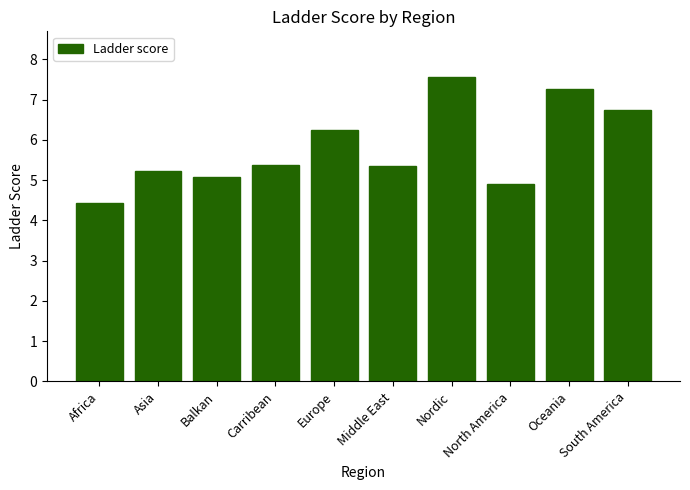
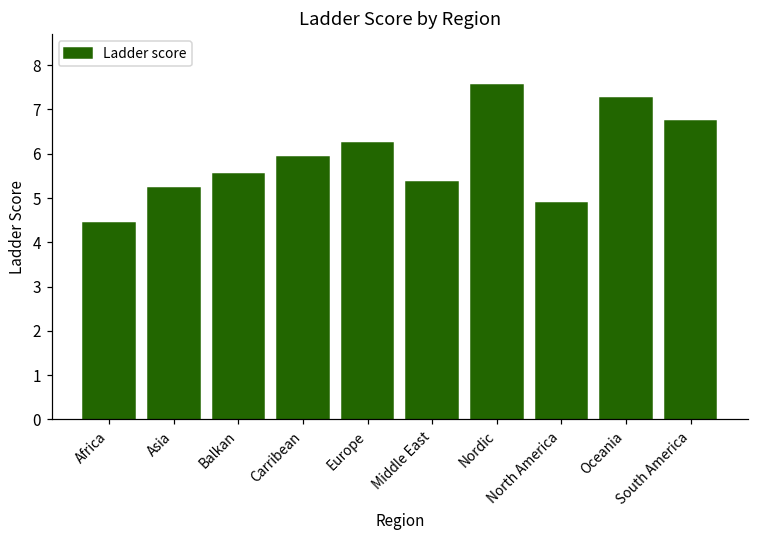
  {
    "Africa": 4.4,
    "Asia": 5.2,
-   "Balkan": 5.1,
-   "Carribean": 5.4,
+   "Balkan": 5.5,
+   "Carribean": 5.9,
    "Europe": 6.2,
    "Middle East": 5.4,
    "Nordic": 7.6,
    "North America": 4.9,
    "Oceania": 7.3,
    "South America": 6.8
  }
